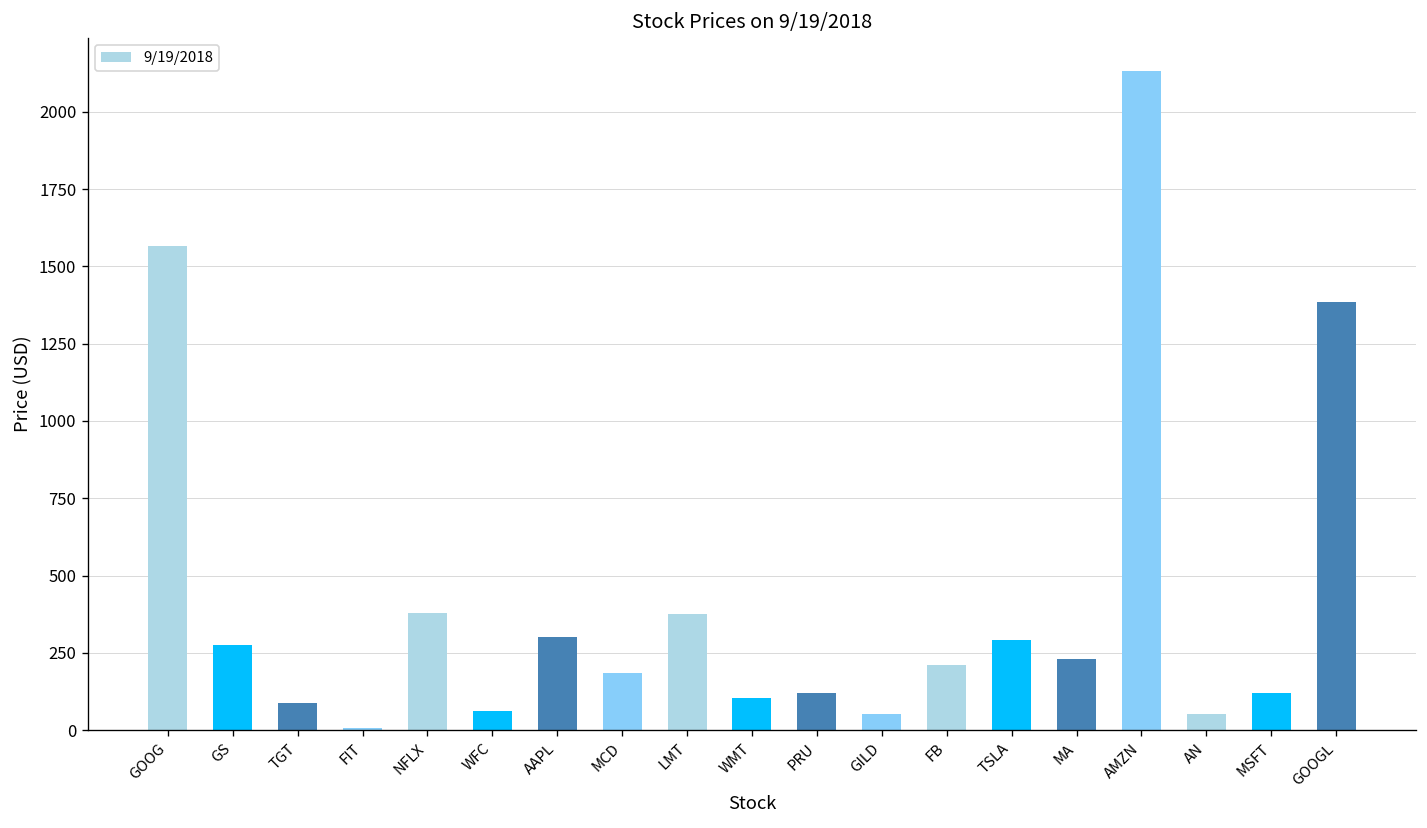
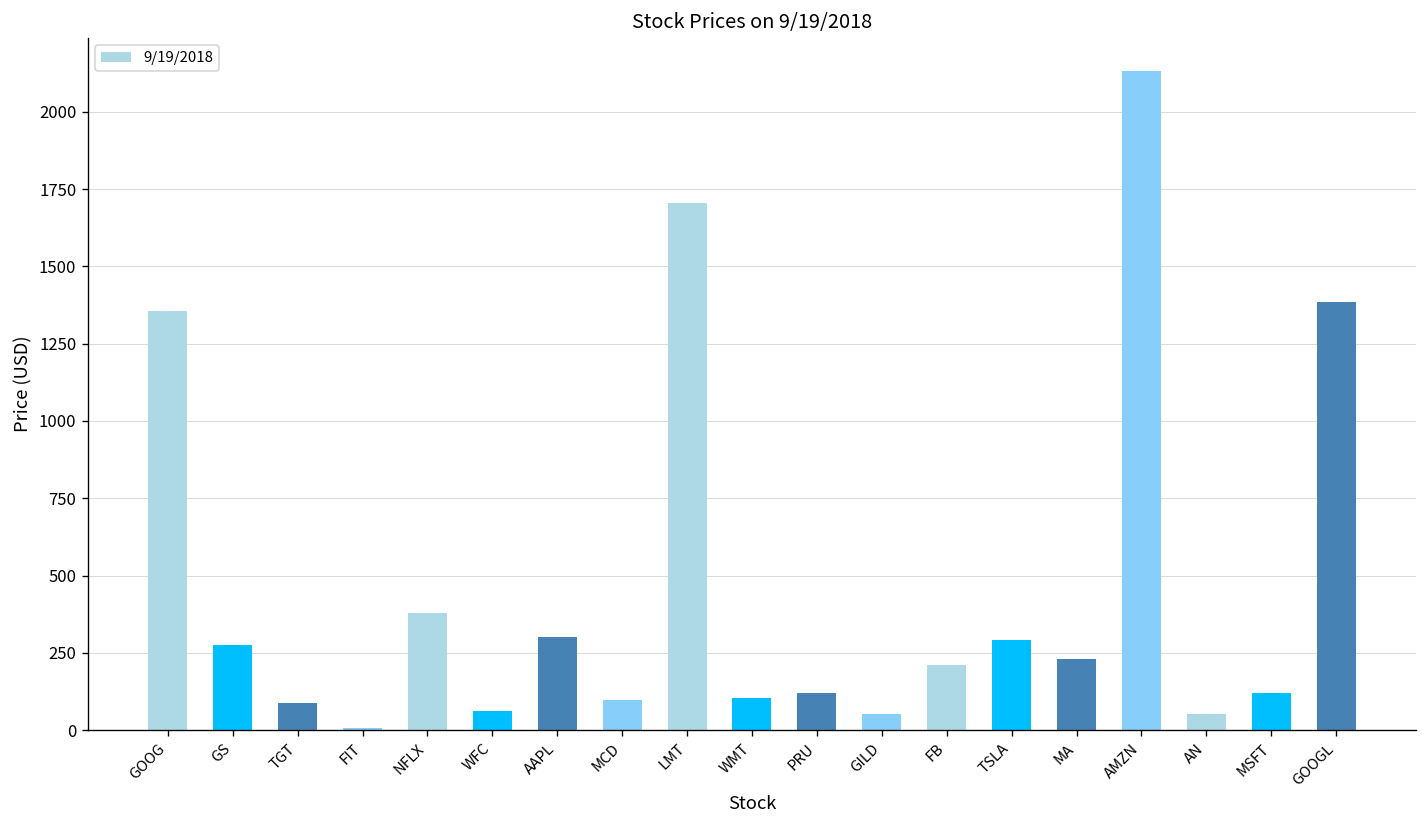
  {
-   "GOOG": 1570,
+   "GOOG": 1350,
    "GS": 280,
    "TGT": 90,
    "NFLX": 380,
    "WFC": 60,
    "AAPL": 300,
-   "MCD": 180,
-   "LMT": 380,
+   "MCD": 100,
+   "LMT": 1710,
    "WMT": 100,
    "PRU": 120,
    "GILD": 50,
    "FB": 210,
    "TSLA": 290,
    "MA": 230,
    "AMZN": 2130,
    "AN": 50,
    "MSFT": 120,
    "GOOGL": 1380
  }
